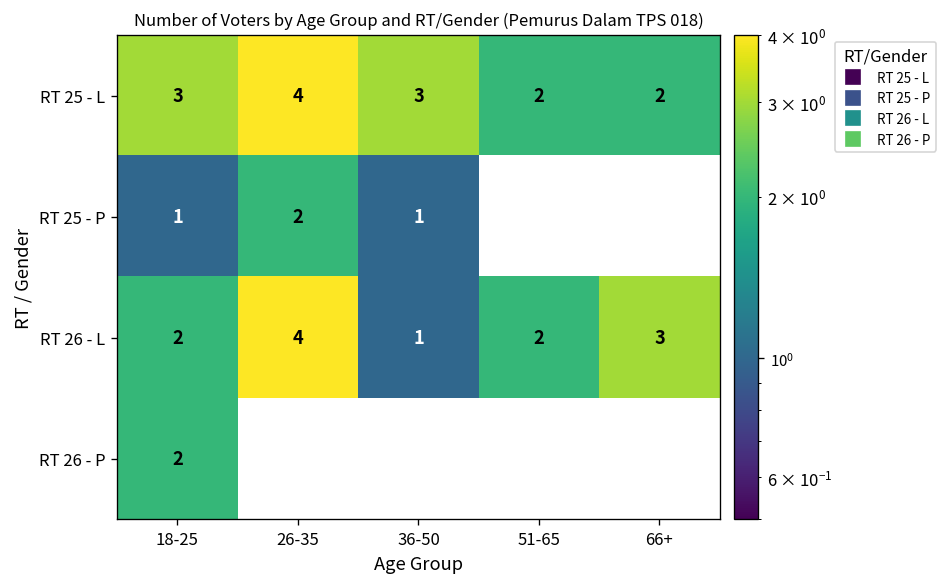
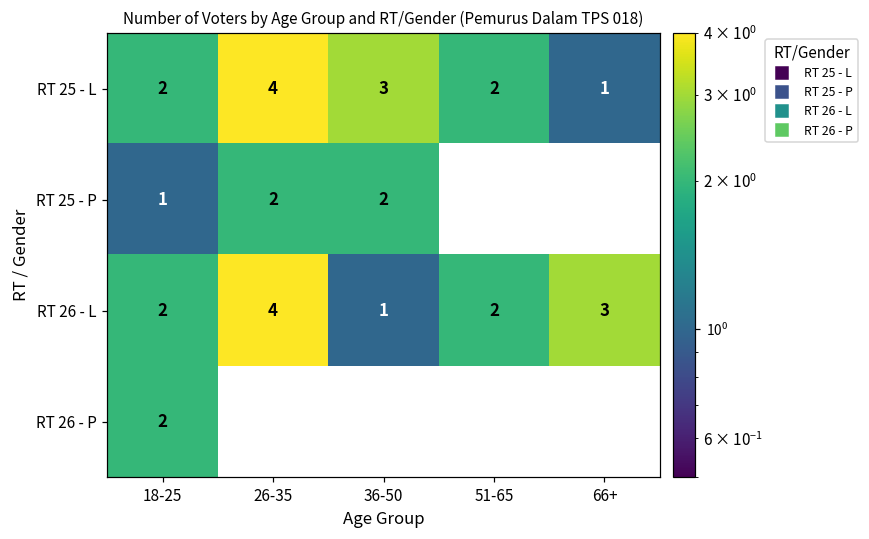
  {
    "RT 25 - L": {
-     "18-25": 3,
+     "18-25": 2,
      "26-35": 4,
      "36-50": 3,
      "51-65": 2,
-     "66+": 2
+     "66+": 1
    },
    "RT 25 - P": {
      "18-25": 1,
      "26-35": 2,
-     "36-50": 1
+     "36-50": 2
    },
    "RT 26 - L": {
      "18-25": 2,
      "26-35": 4,
      "36-50": 1,
      "51-65": 2,
      "66+": 3
    },
    "RT 26 - P": {
      "18-25": 2
    }
  }
